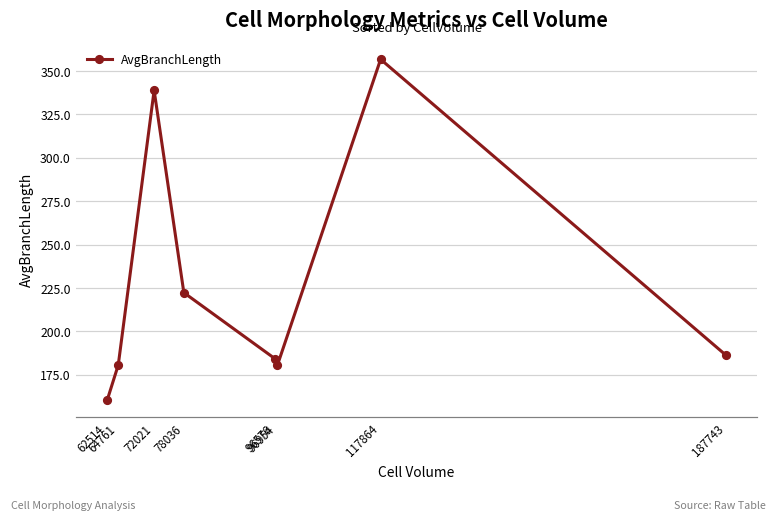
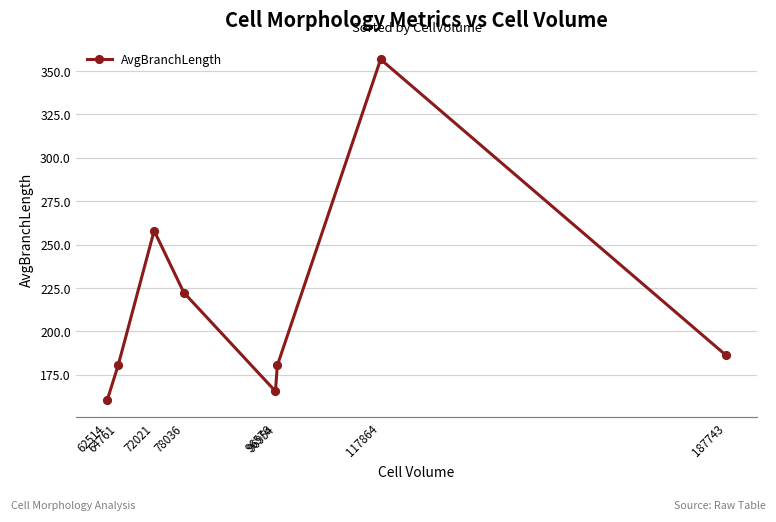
  {
    "62514": 160,
    "64761": 181,
-   "72021": 339,
+   "72021": 258,
    "78036": 222,
-   "96576": 184,
+   "96576": 166,
    "96954": 180,
    "117864": 357,
    "187743": 186
  }
